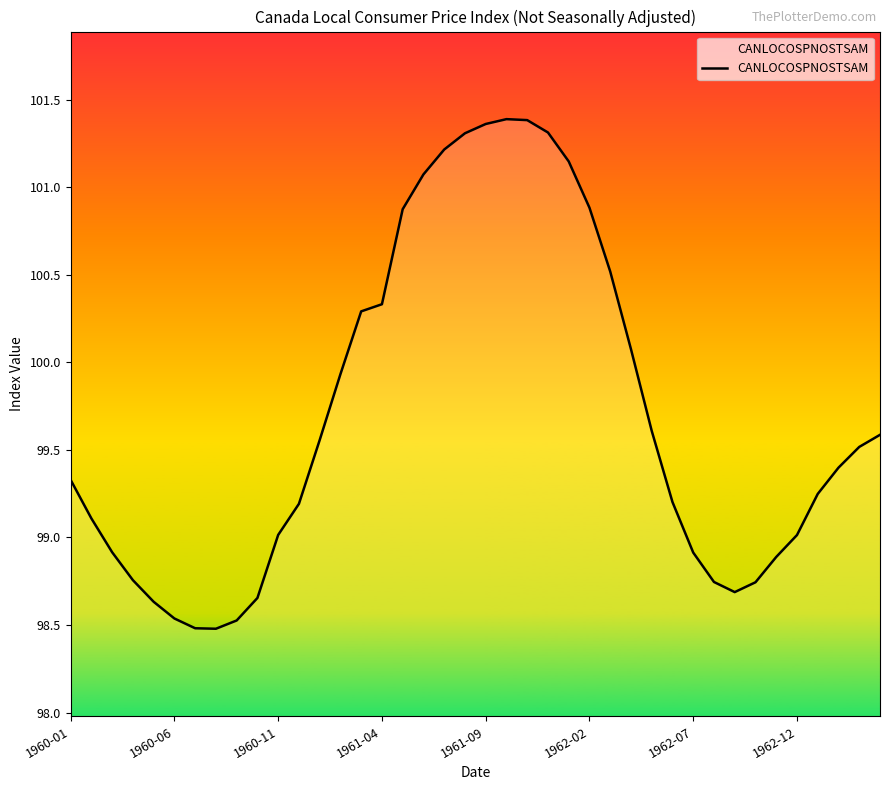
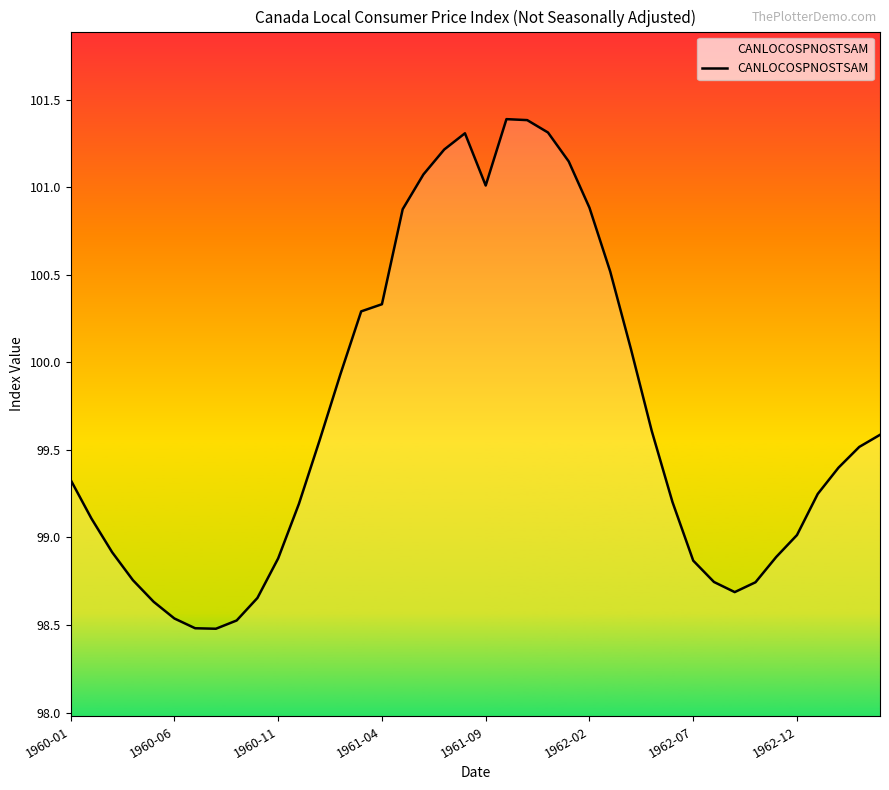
  {
    "1960-01": 99.33,
    "1960-06": 98.54,
-   "1960-11": 99.01,
+   "1960-11": 98.88,
    "1961-04": 100.33,
-   "1961-09": 101.36,
+   "1961-09": 101.01,
    "1962-02": 100.88,
-   "1962-07": 98.91,
+   "1962-07": 98.87,
    "1962-12": 99.01
  }
